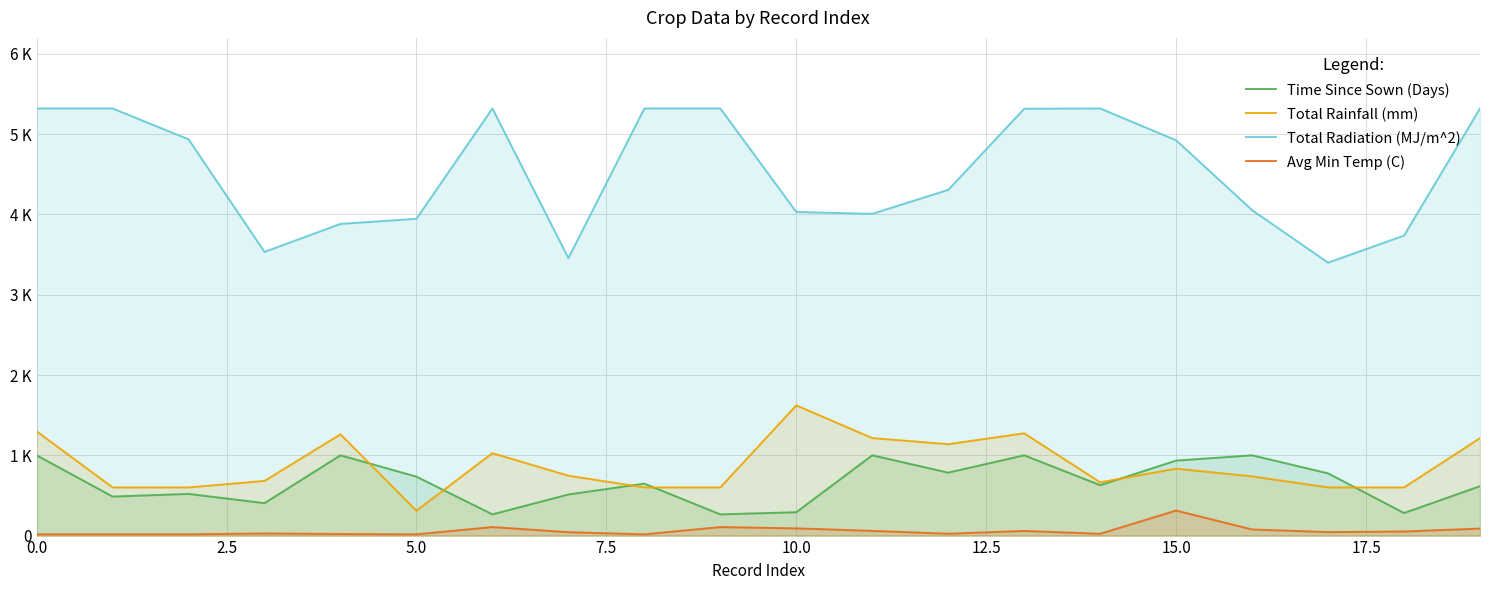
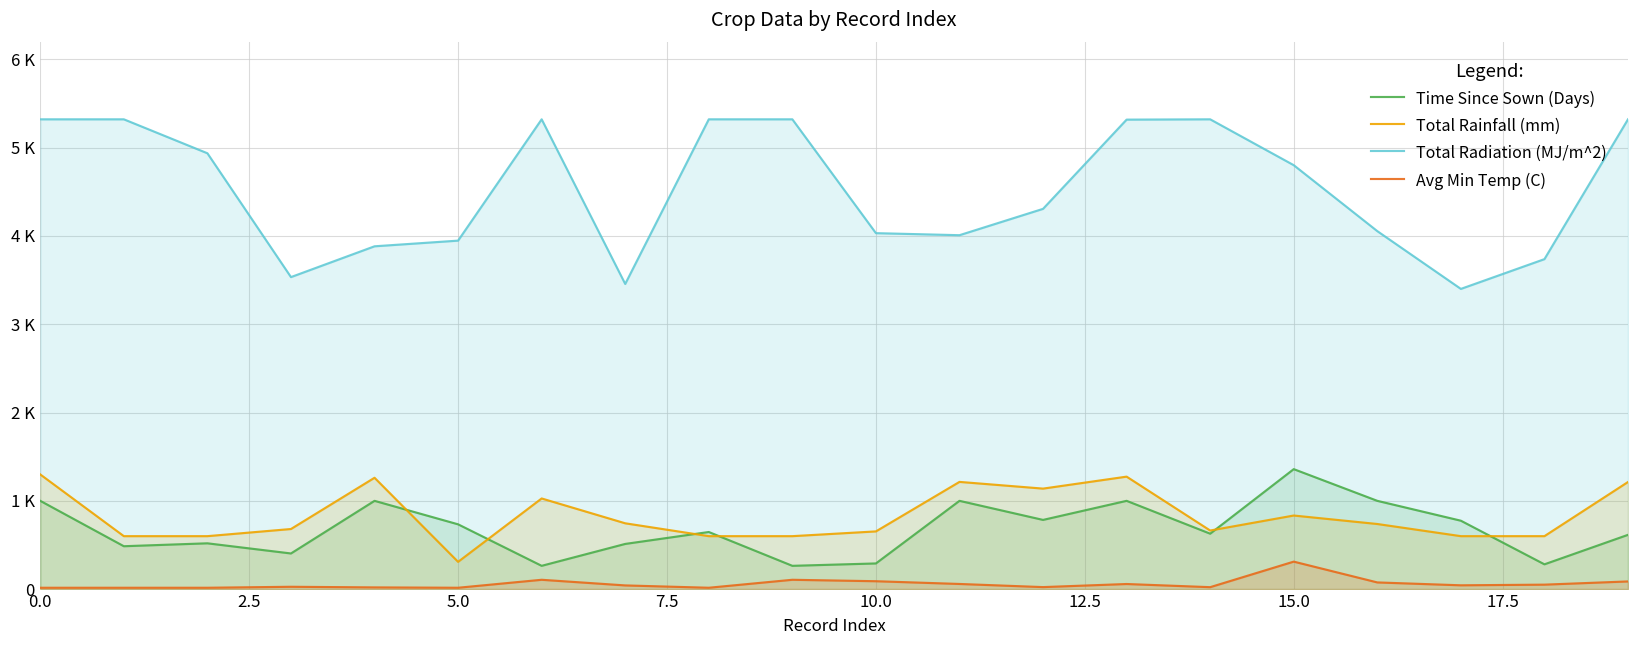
  {
    "Time Since Sown (Days)": {
      "0.0": 1000,
      "5.0": 700,
      "10.0": 300,
-     "15.0": 900
+     "15.0": 1400
    },
    "Total Rainfall (mm)": {
      "0.0": 1300,
      "5.0": 300,
-     "10.0": 1600,
+     "10.0": 700,
      "15.0": 800
    },
    "Total Radiation (MJ/m^2)": {
      "0.0": 5300,
      "5.0": 3900,
      "10.0": 4000,
-     "15.0": 4900
+     "15.0": 4800
    },
    "Avg Min Temp (C)": {
      "0.0": 0,
      "5.0": 0,
      "10.0": 100,
      "15.0": 300
    }
  }
